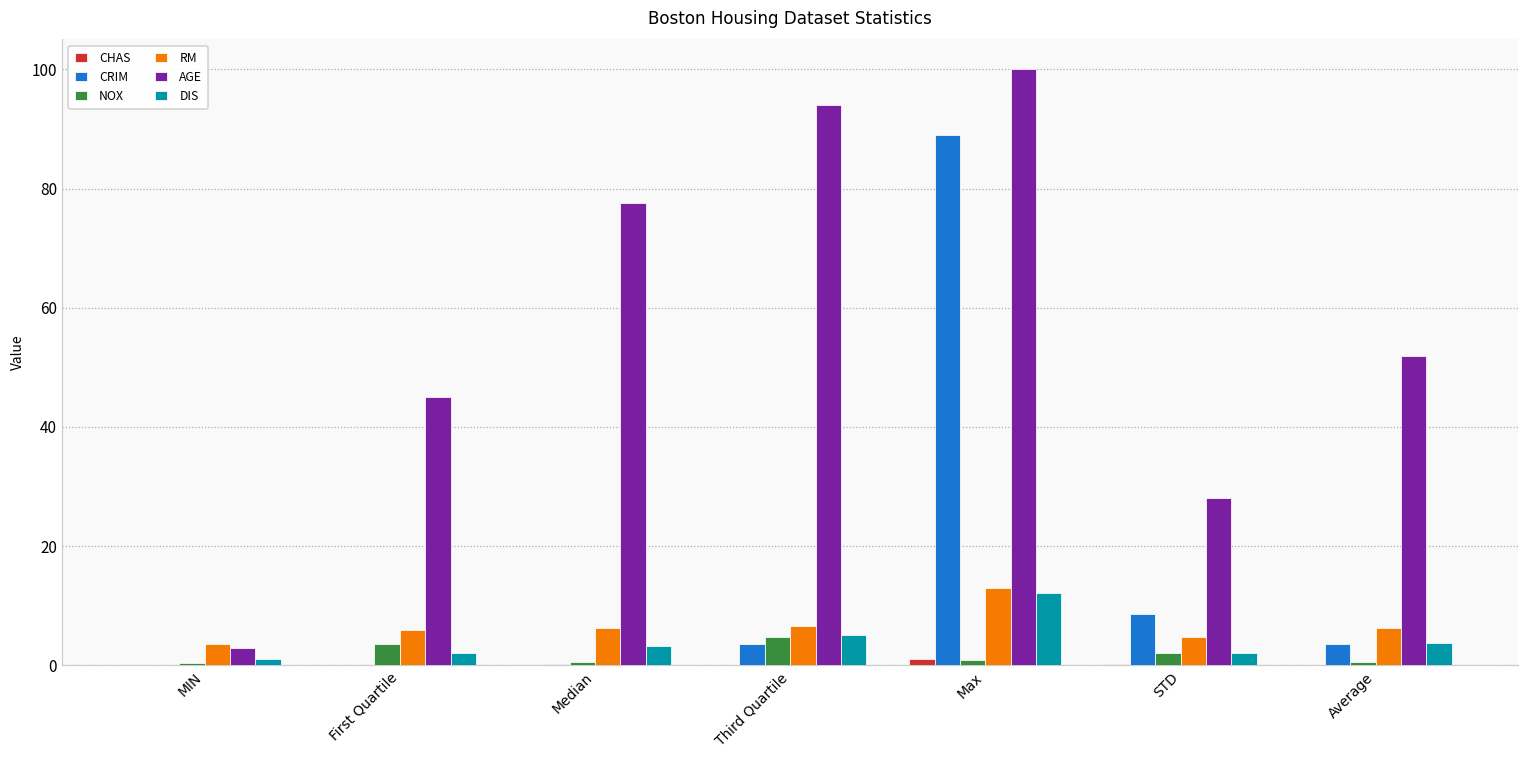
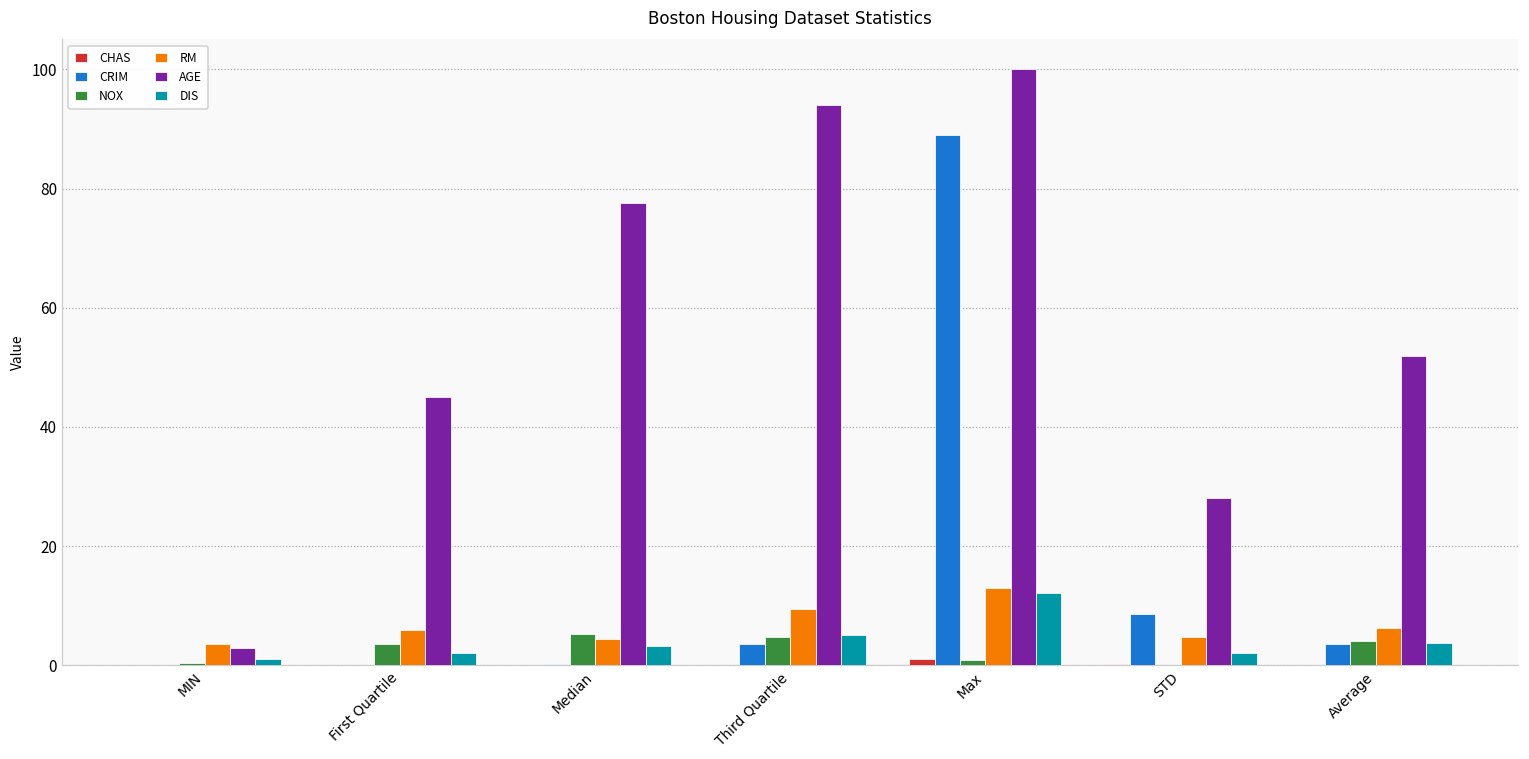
  {
    "CHAS": {
      "MIN": 0,
      "First Quartile": 0,
      "Median": 0,
      "Third Quartile": 0,
      "Max": 1
    },
    "NOX": {
      "First Quartile": 4,
-     "Median": 1,
+     "Median": 5,
      "Third Quartile": 5,
      "Max": 1,
-     "STD": 2,
-     "Average": 1
+     "STD": 0,
+     "Average": 4
    },
    "RM": {
      "MIN": 4,
      "First Quartile": 6,
-     "Median": 6,
-     "Third Quartile": 7,
+     "Median": 4,
+     "Third Quartile": 10,
      "Max": 13,
      "STD": 5,
      "Average": 6
    },
    "AGE": {
      "MIN": 3,
      "First Quartile": 45,
      "Median": 78,
      "Third Quartile": 94,
      "Max": 100,
      "STD": 28,
      "Average": 52
    }
  }
